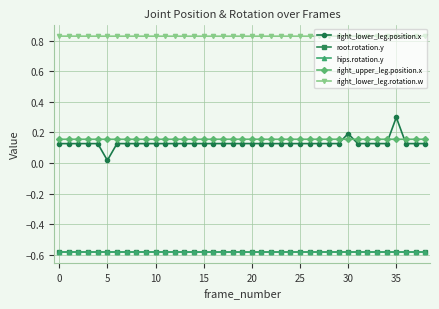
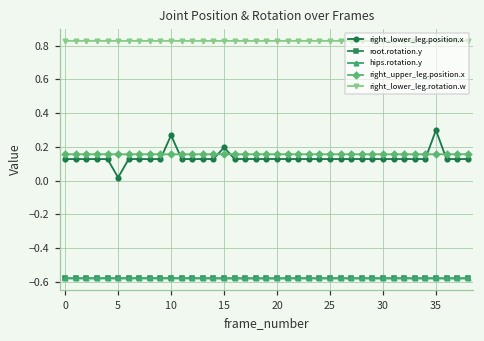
  {
    "right_lower_leg.position.x": {
      "0": 0.13,
      "5": 0.02,
-     "10": 0.13,
-     "15": 0.13,
+     "10": 0.27,
+     "15": 0.20,
      "20": 0.13,
      "25": 0.13,
-     "30": 0.19,
+     "30": 0.13,
      "35": 0.30
    }
  }
